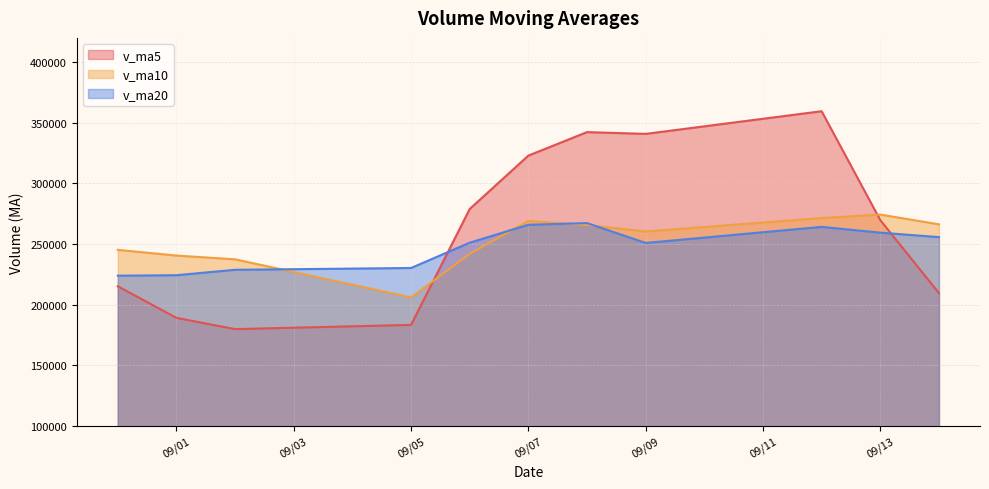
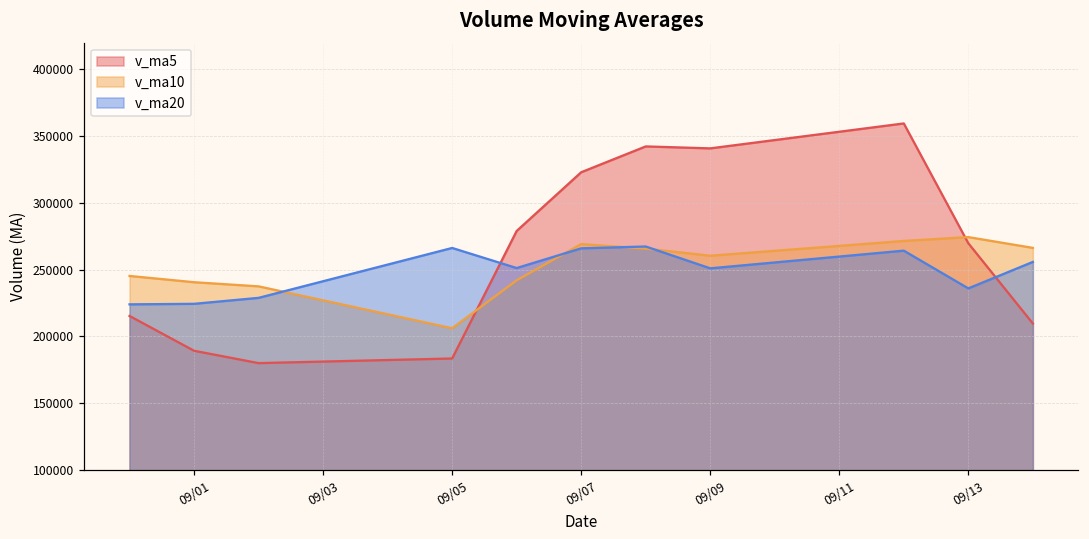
  {
    "v_ma20": {
      "09/01": 224000,
-     "09/05": 230000,
+     "09/05": 266000,
      "09/07": 266000,
      "09/09": 251000,
-     "09/13": 259000
+     "09/13": 236000
    }
  }
